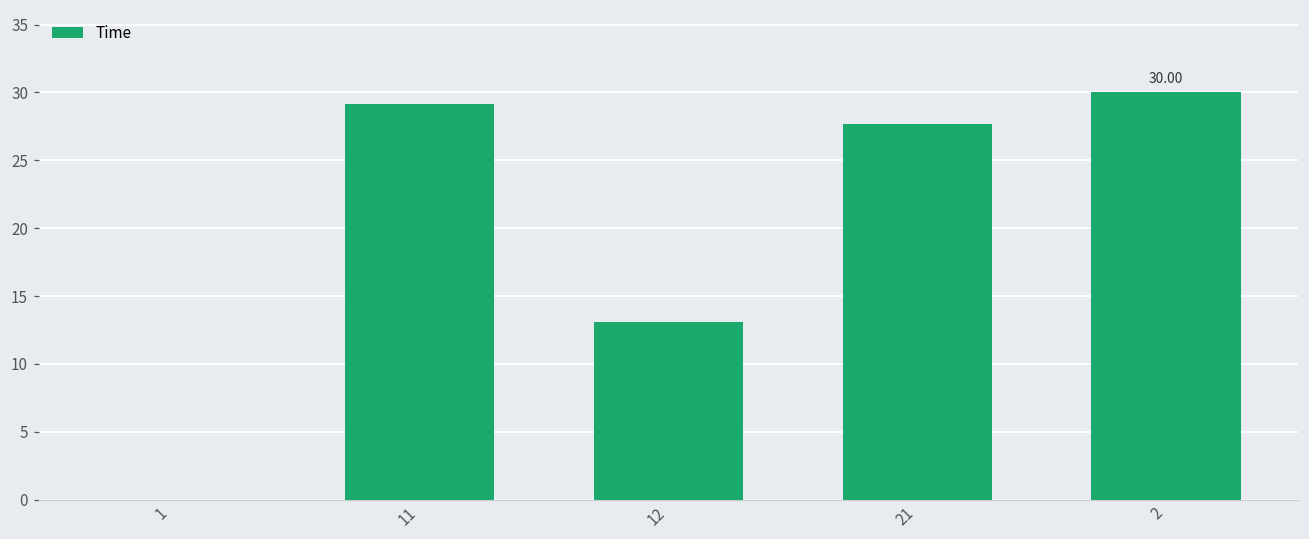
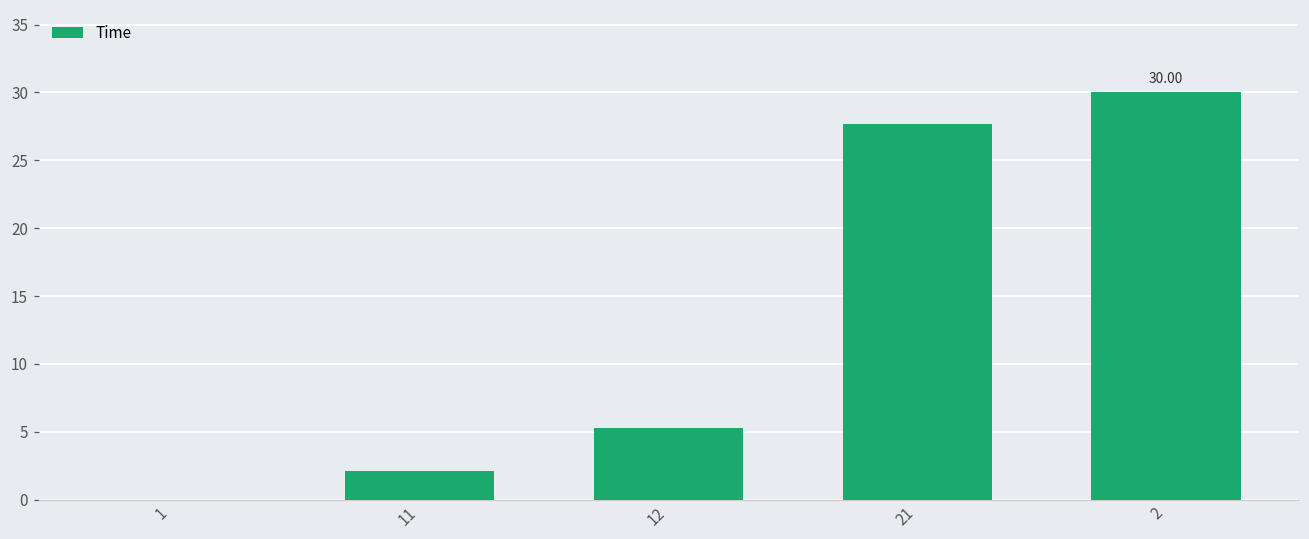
  {
-   "11": 29.1,
-   "12": 13.1,
+   "11": 2.1,
+   "12": 5.3,
    "21": 27.7
  }
